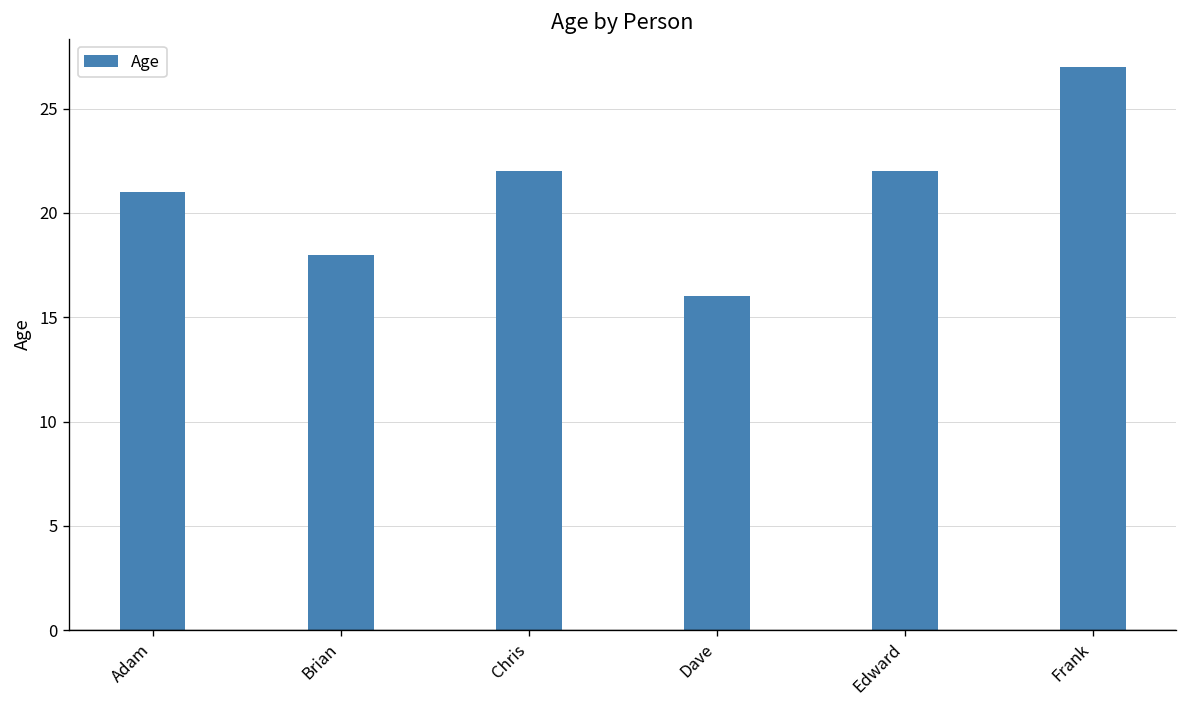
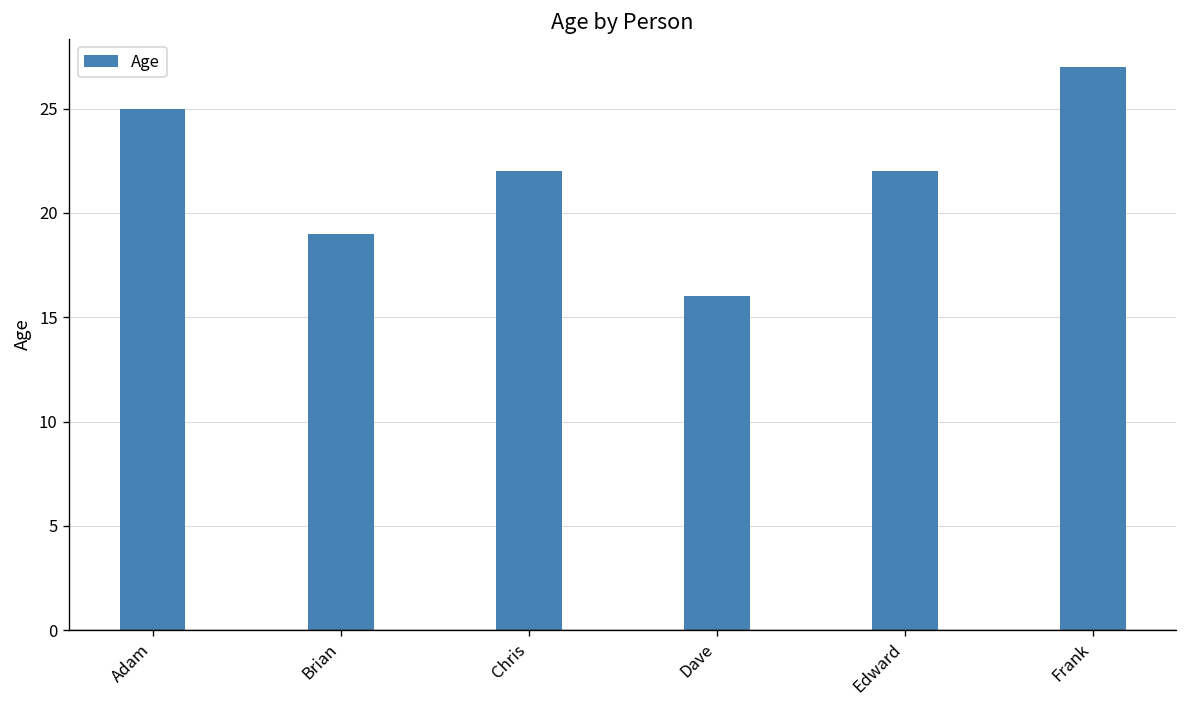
  {
-   "Adam": 21,
-   "Brian": 18,
+   "Adam": 25,
+   "Brian": 19,
    "Chris": 22,
    "Dave": 16,
    "Edward": 22,
    "Frank": 27
  }
